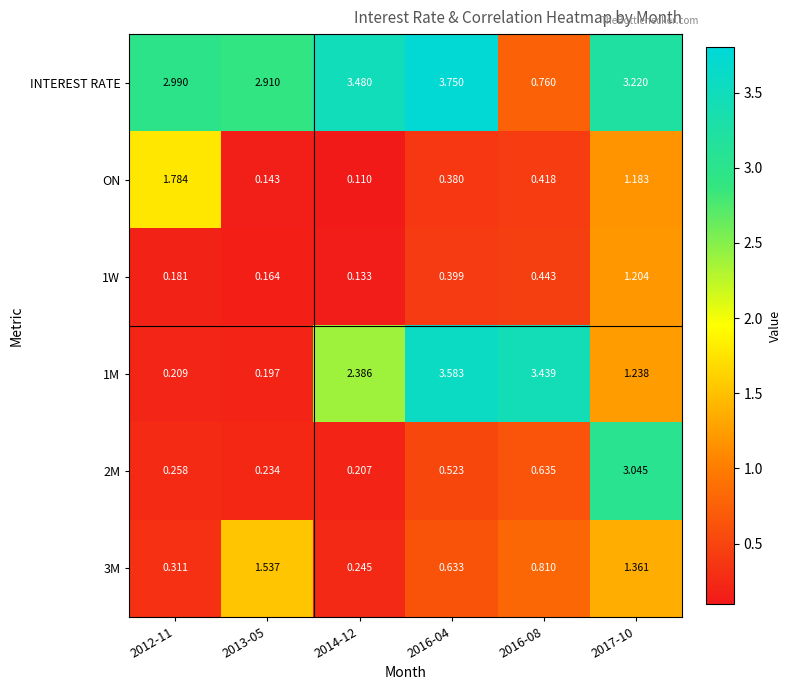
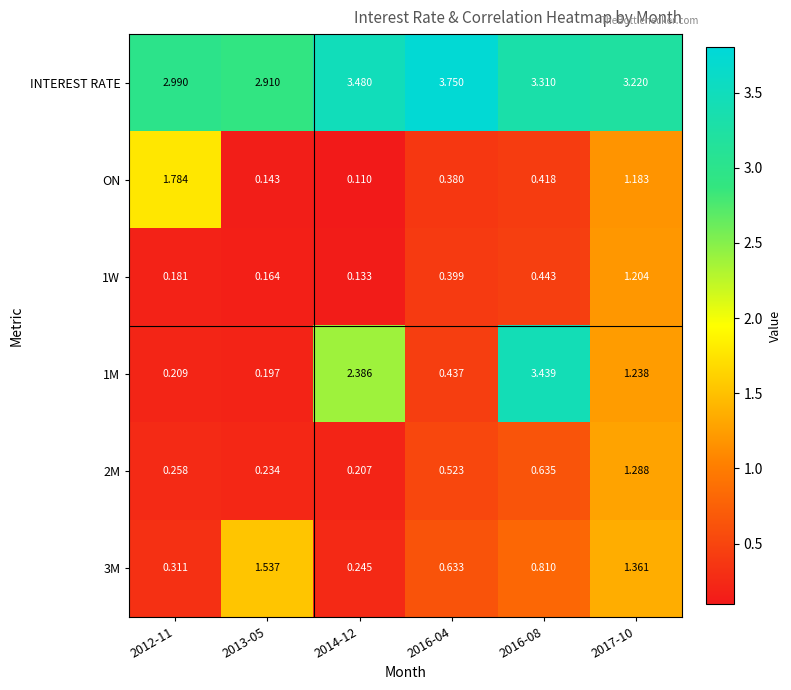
  {
    "INTEREST RATE": {
      "2012-11": 2.990,
      "2013-05": 2.910,
      "2014-12": 3.480,
      "2016-04": 3.750,
-     "2016-08": 0.760,
+     "2016-08": 3.310,
      "2017-10": 3.220
    },
    "ON": {
      "2012-11": 1.784,
      "2013-05": 0.143,
      "2014-12": 0.110,
      "2016-04": 0.380,
      "2016-08": 0.418,
      "2017-10": 1.183
    },
    "1W": {
      "2012-11": 0.181,
      "2013-05": 0.164,
      "2014-12": 0.133,
      "2016-04": 0.399,
      "2016-08": 0.443,
      "2017-10": 1.204
    },
    "1M": {
      "2012-11": 0.209,
      "2013-05": 0.197,
      "2014-12": 2.386,
-     "2016-04": 3.583,
+     "2016-04": 0.437,
      "2016-08": 3.439,
      "2017-10": 1.238
    },
    "2M": {
      "2012-11": 0.258,
      "2013-05": 0.234,
      "2014-12": 0.207,
      "2016-04": 0.523,
      "2016-08": 0.635,
-     "2017-10": 3.045
+     "2017-10": 1.288
    },
    "3M": {
      "2012-11": 0.311,
      "2013-05": 1.537,
      "2014-12": 0.245,
      "2016-04": 0.633,
      "2016-08": 0.810,
      "2017-10": 1.361
    }
  }
